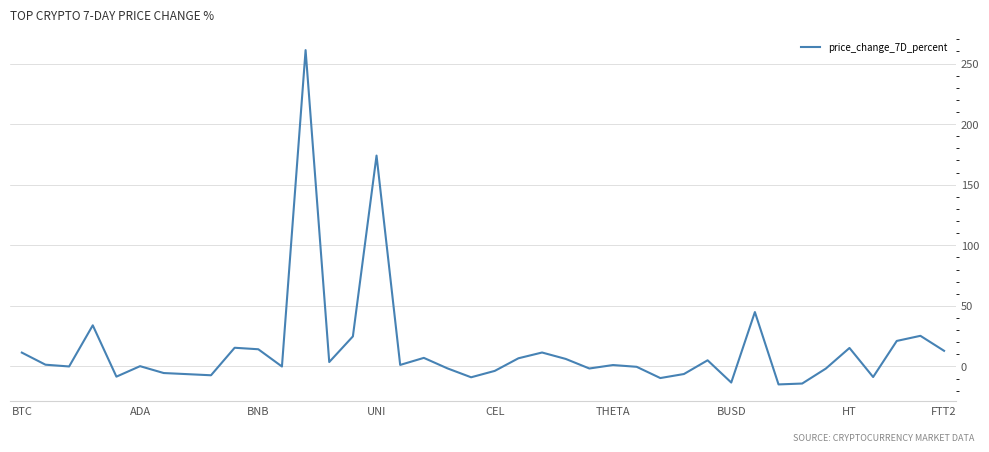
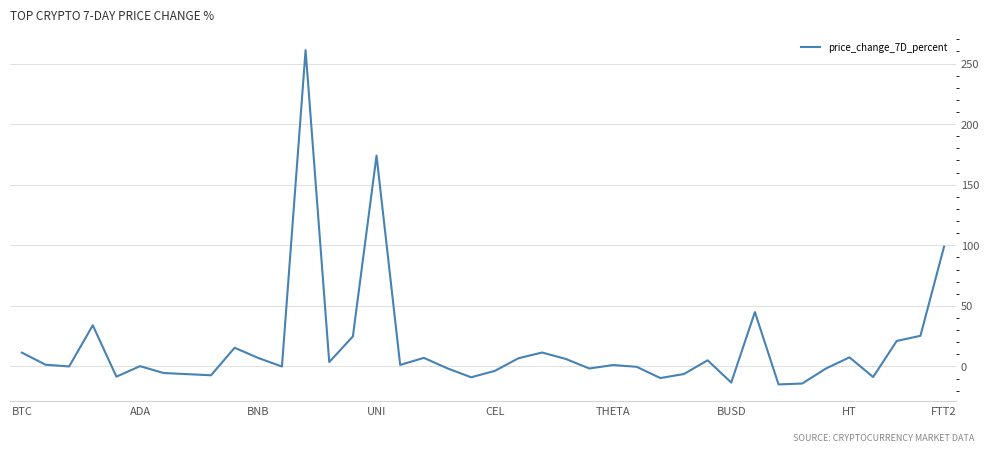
  {
    "BTC": 11,
    "ADA": 0,
-   "BNB": 14,
+   "BNB": 7,
    "UNI": 174,
    "CEL": -4,
    "THETA": 1,
    "BUSD": -13,
-   "HT": 15,
-   "FTT2": 13
+   "HT": 7,
+   "FTT2": 99
  }
